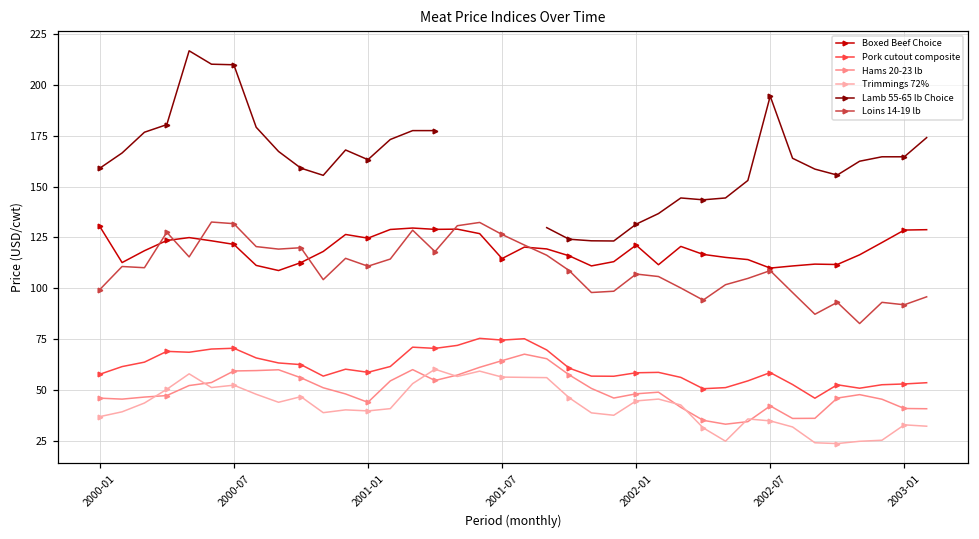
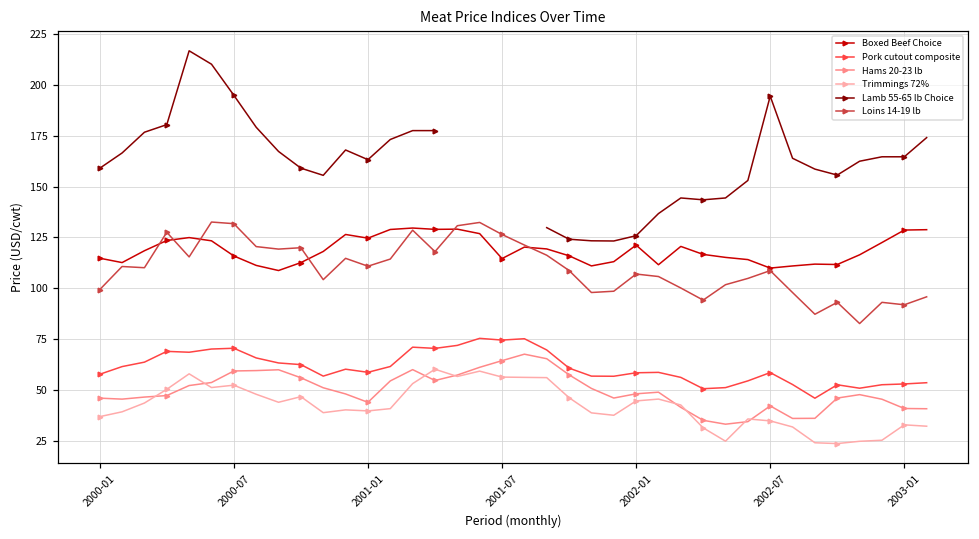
  {
    "Boxed Beef Choice": {
-     "2000-01": 130,
-     "2000-07": 122,
+     "2000-01": 115,
+     "2000-07": 116,
      "2001-01": 125,
      "2001-07": 115,
      "2002-01": 121,
      "2003-01": 129
    },
    "Lamb 55-65 lb Choice": {
      "2000-01": 159,
-     "2000-07": 210,
+     "2000-07": 195,
      "2001-01": 163,
-     "2002-01": 131,
+     "2002-01": 126,
      "2002-07": 194,
      "2003-01": 165
    }
  }
